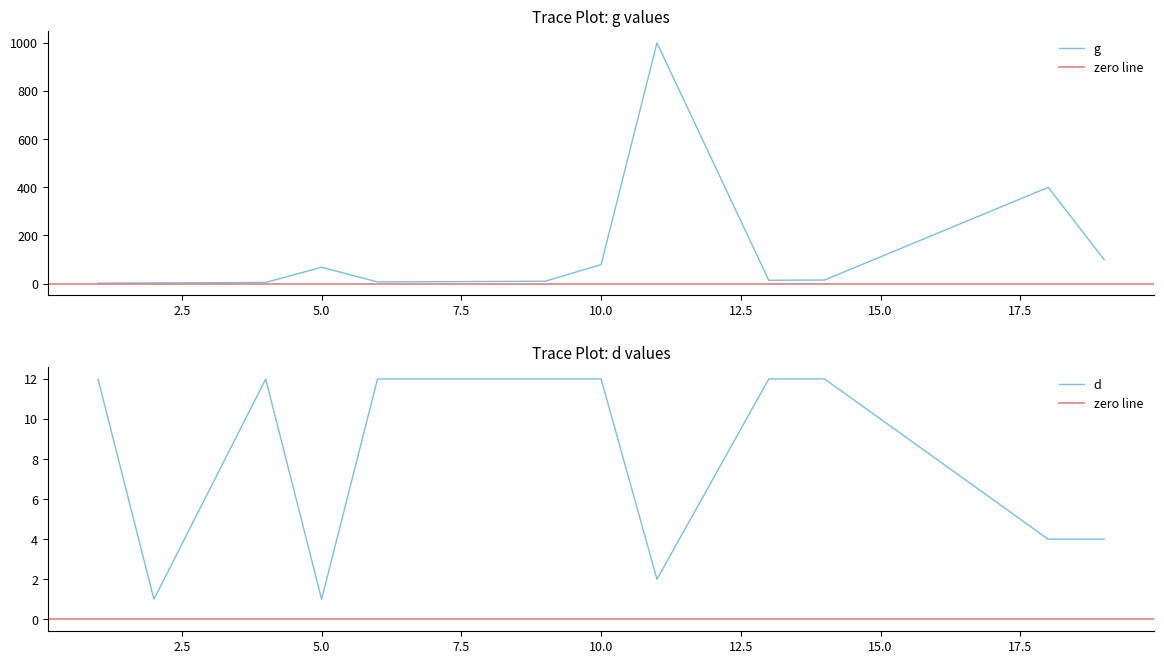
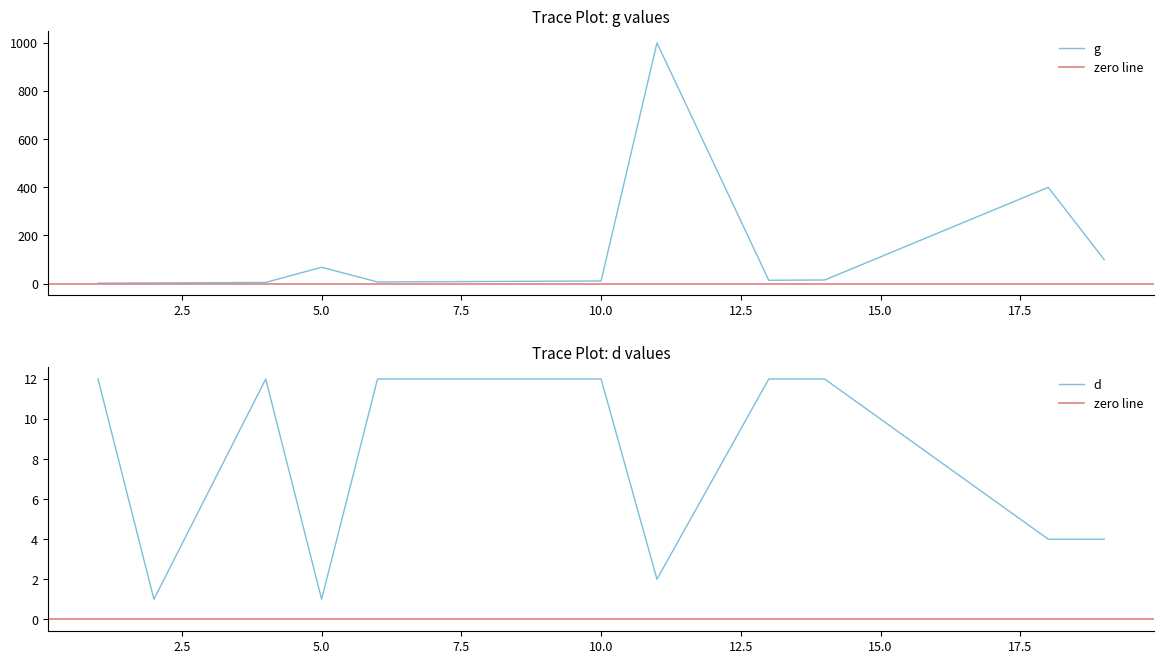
  {
    "Trace Plot: g values": {
      "5.0": 70,
-     "10.0": 80
+     "10.0": 10
    },
    "Trace Plot: d values": {
      "5.0": 1.0,
      "10.0": 12.0
    }
  }
